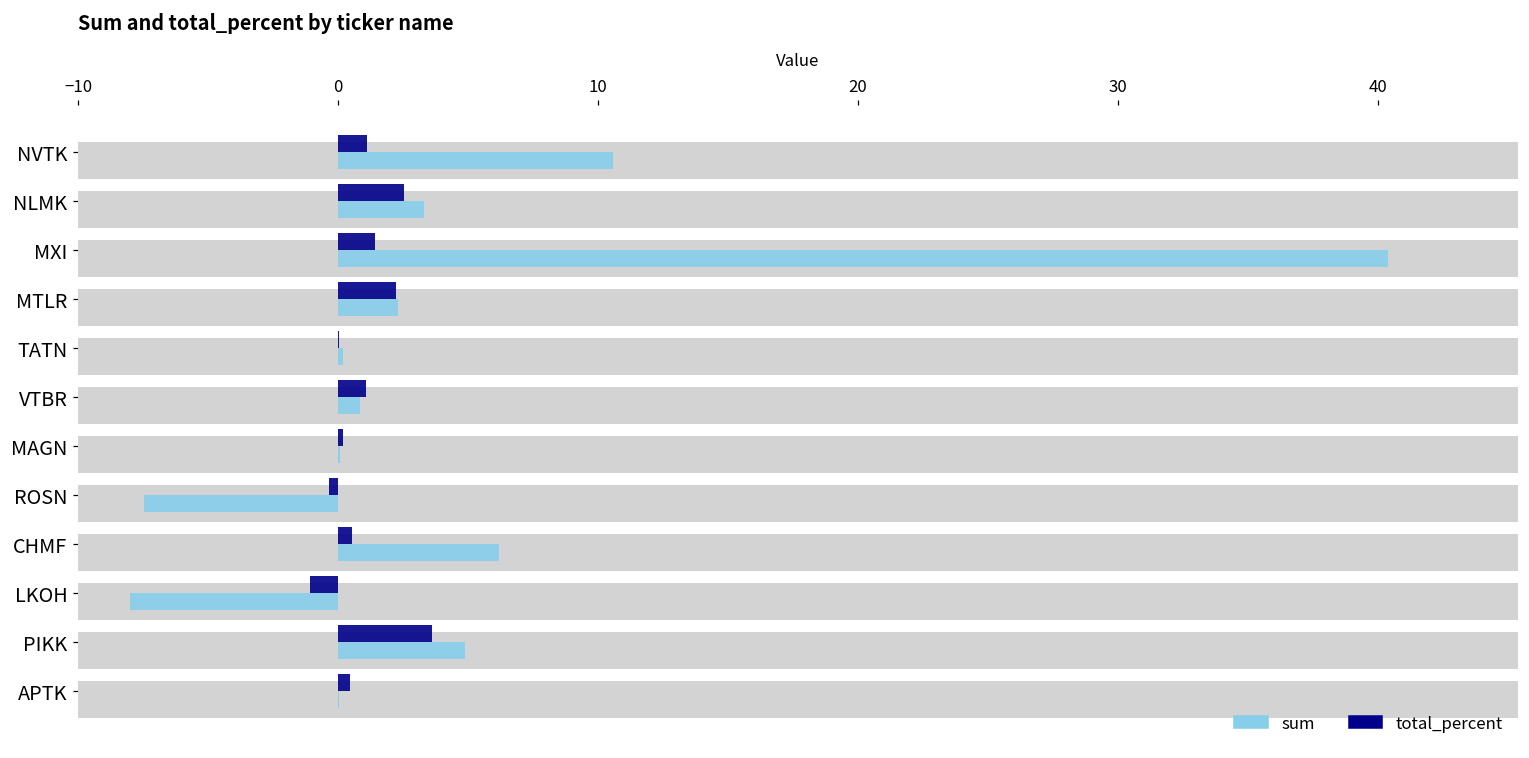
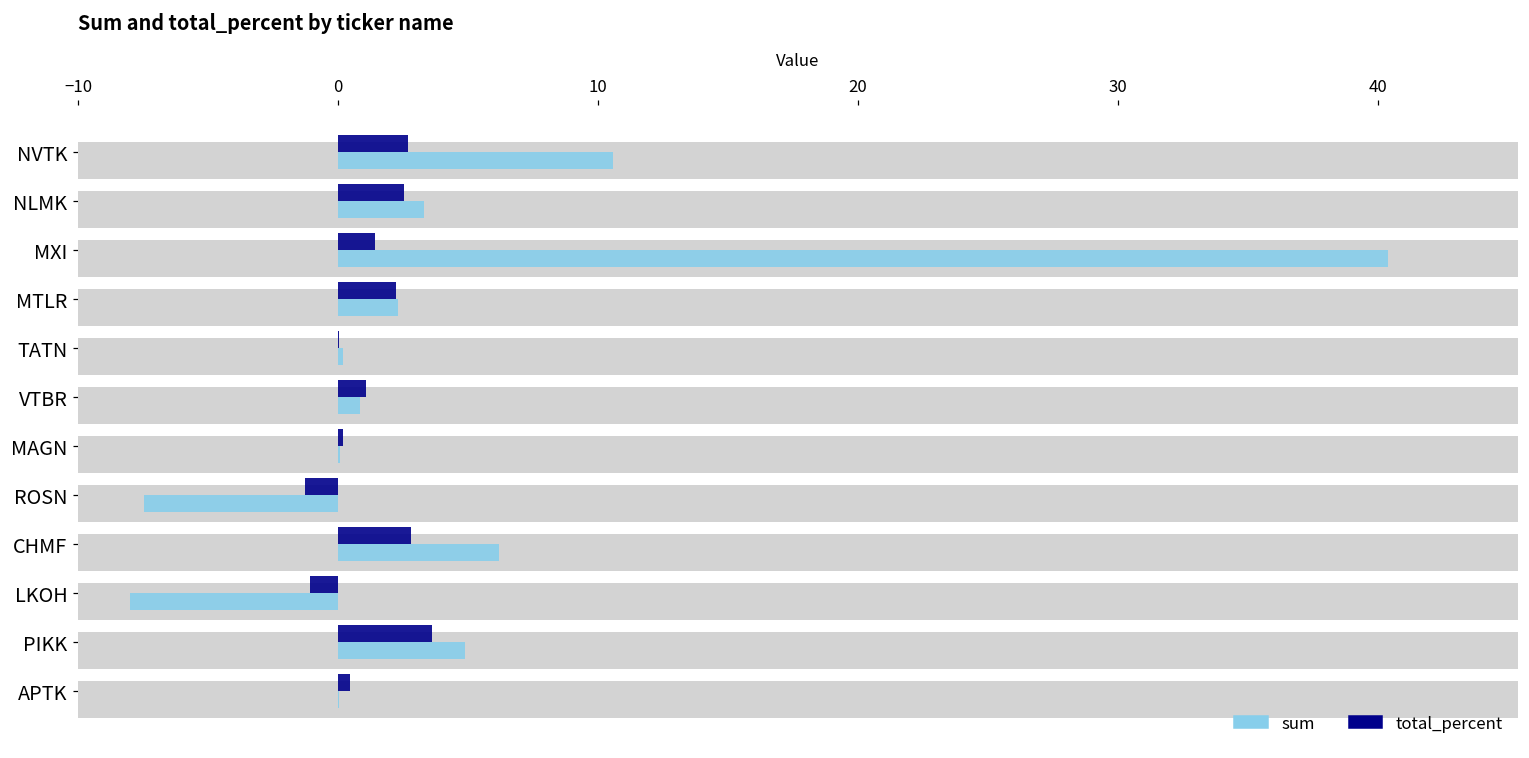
  {
    "total_percent": {
-     "NVTK": 1.1,
+     "NVTK": 2.7,
      "NLMK": 2.5,
      "MXI": 1.4,
      "MTLR": 2.2,
      "VTBR": 1.1,
      "MAGN": 0.2,
-     "ROSN": -0.4,
-     "CHMF": 0.5,
+     "ROSN": -1.3,
+     "CHMF": 2.8,
      "LKOH": -1.1,
      "PIKK": 3.6,
      "APTK": 0.5
    }
  }
